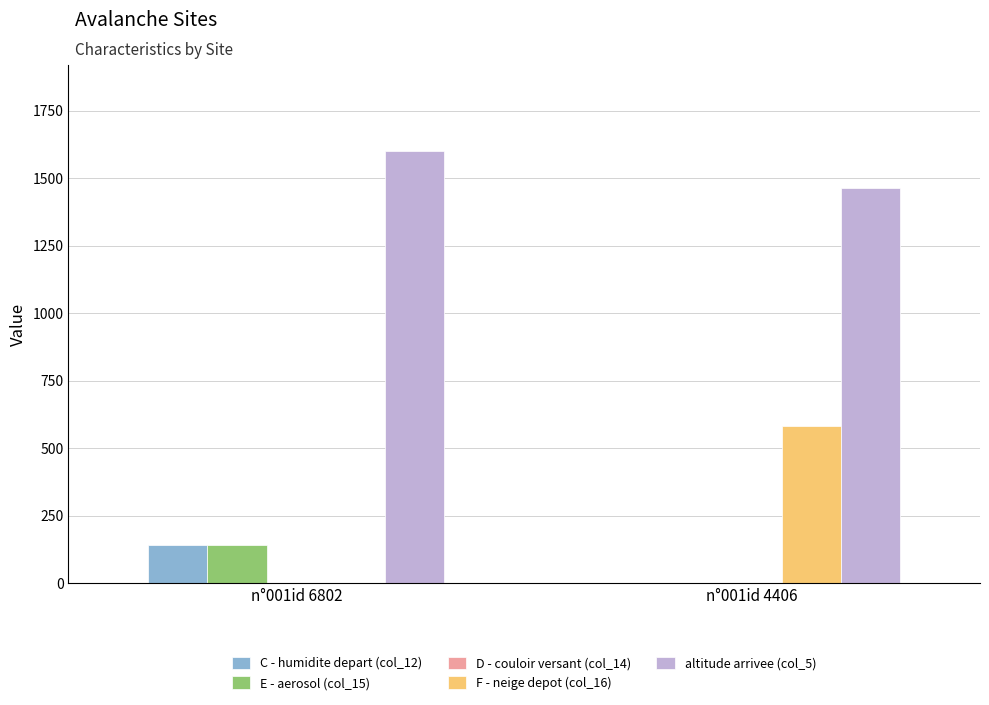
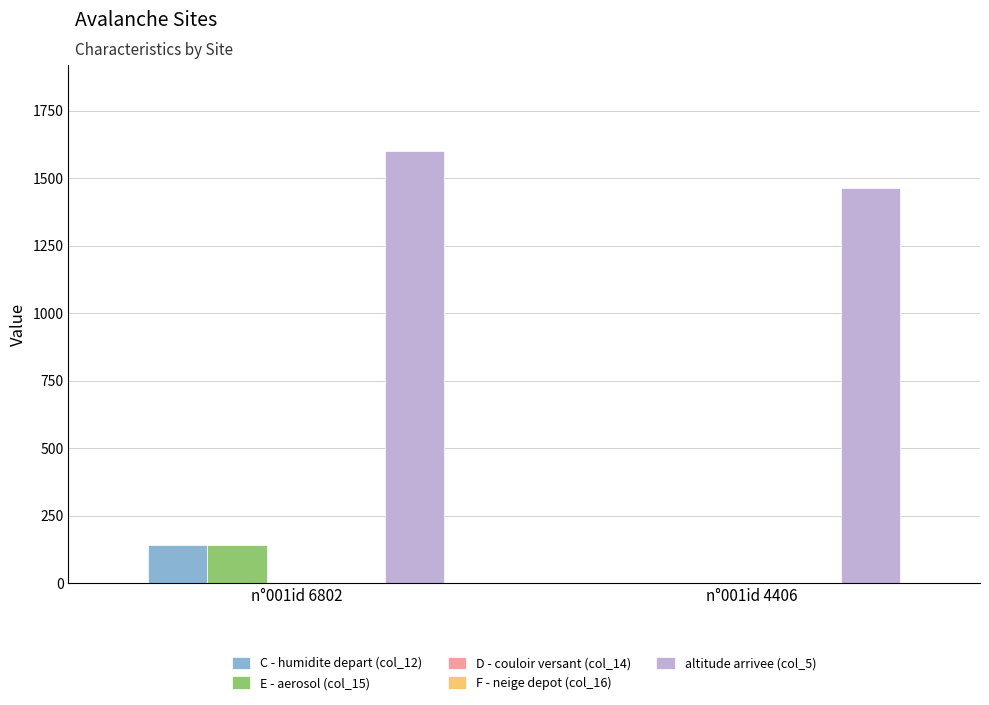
  {
    "E - aerosol (col_15)": {
      "n°001id 6802": 140
    },
    "F - neige depot (col_16)": {
-     "n°001id 4406": 580
+     "n°001id 4406": 0
    }
  }
